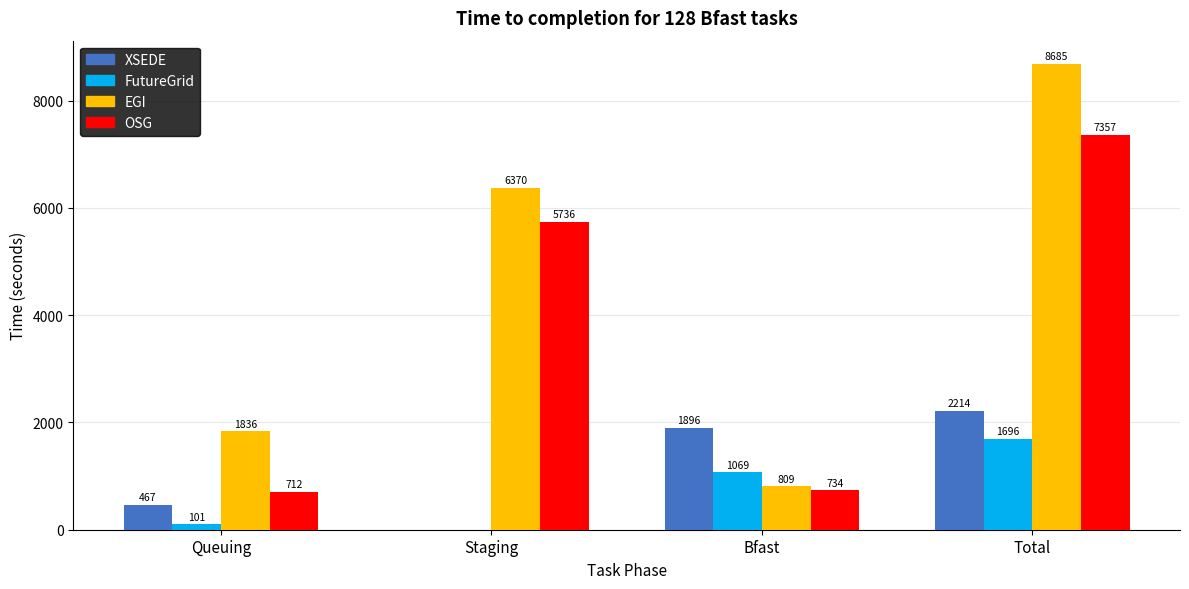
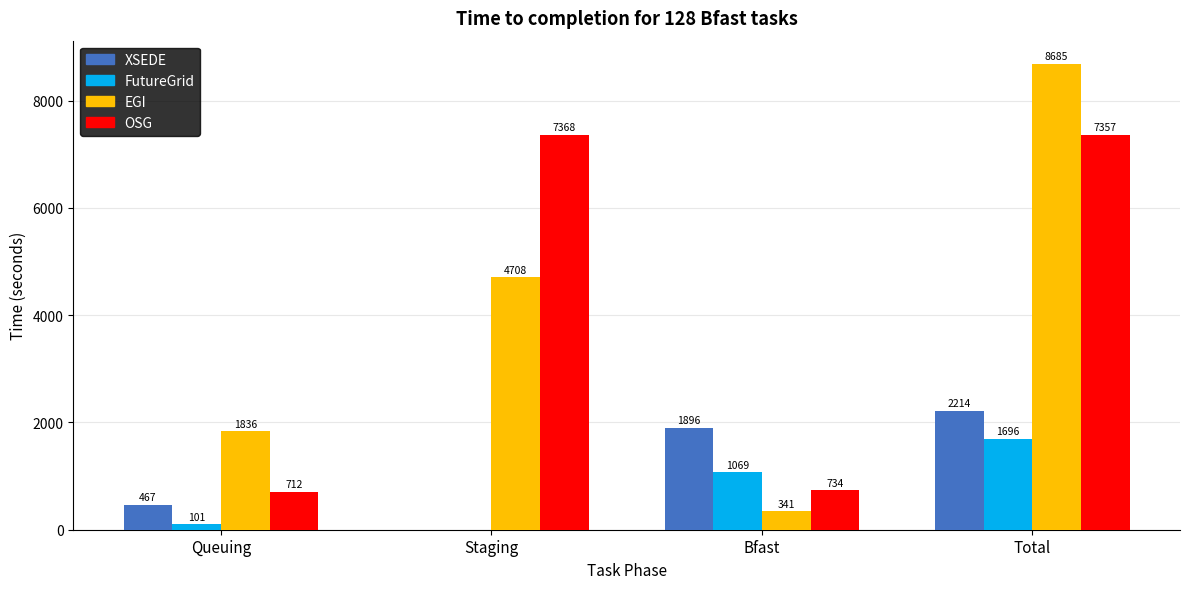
  {
    "XSEDE": {
      "Queuing": 467,
      "Bfast": 1896,
      "Total": 2214
    },
    "FutureGrid": {
      "Queuing": 101,
      "Bfast": 1069,
      "Total": 1696
    },
    "EGI": {
      "Queuing": 1836,
-     "Staging": 6370,
-     "Bfast": 809,
+     "Staging": 4708,
+     "Bfast": 341,
      "Total": 8685
    },
    "OSG": {
      "Queuing": 712,
-     "Staging": 5736,
+     "Staging": 7368,
      "Bfast": 734,
      "Total": 7357
    }
  }
